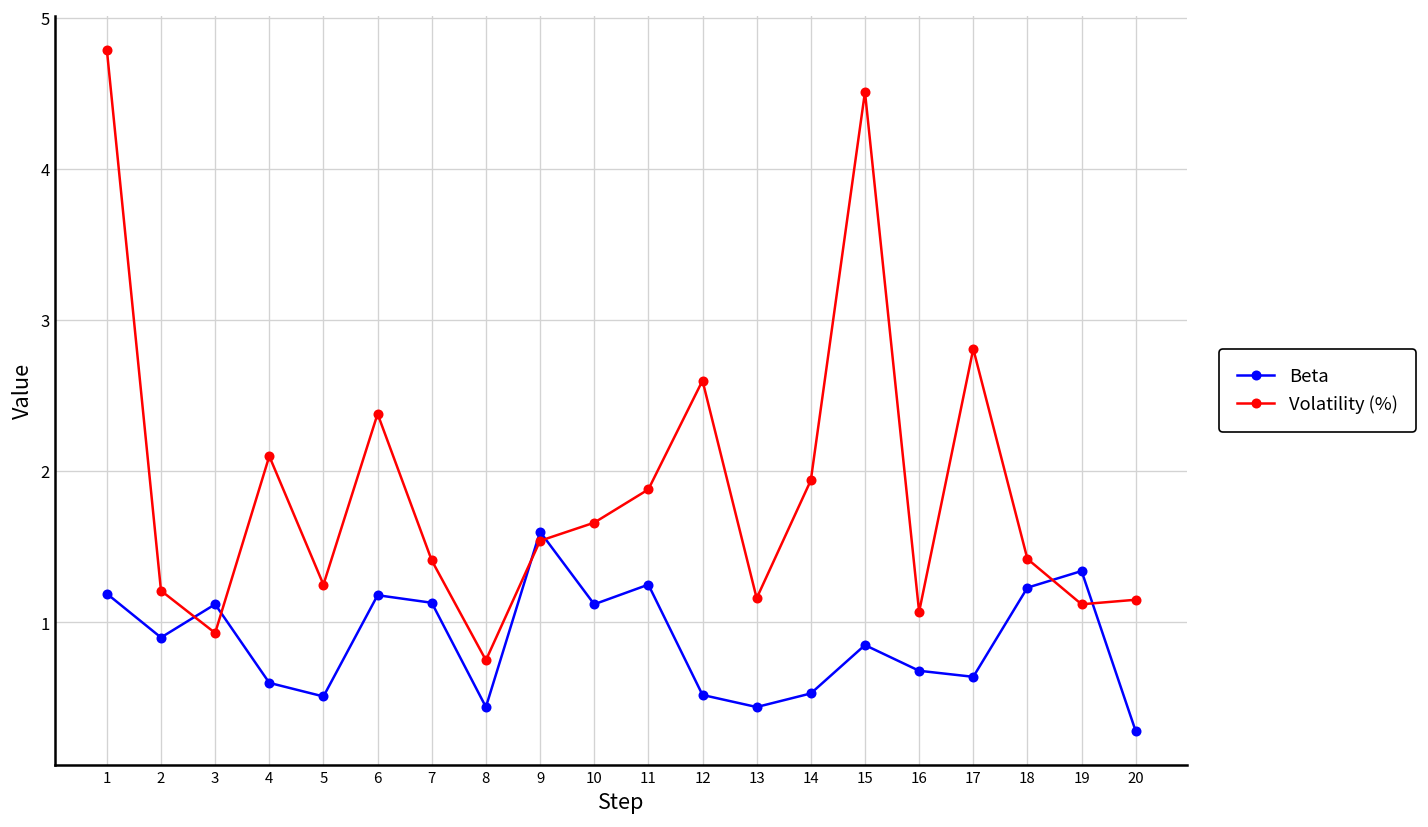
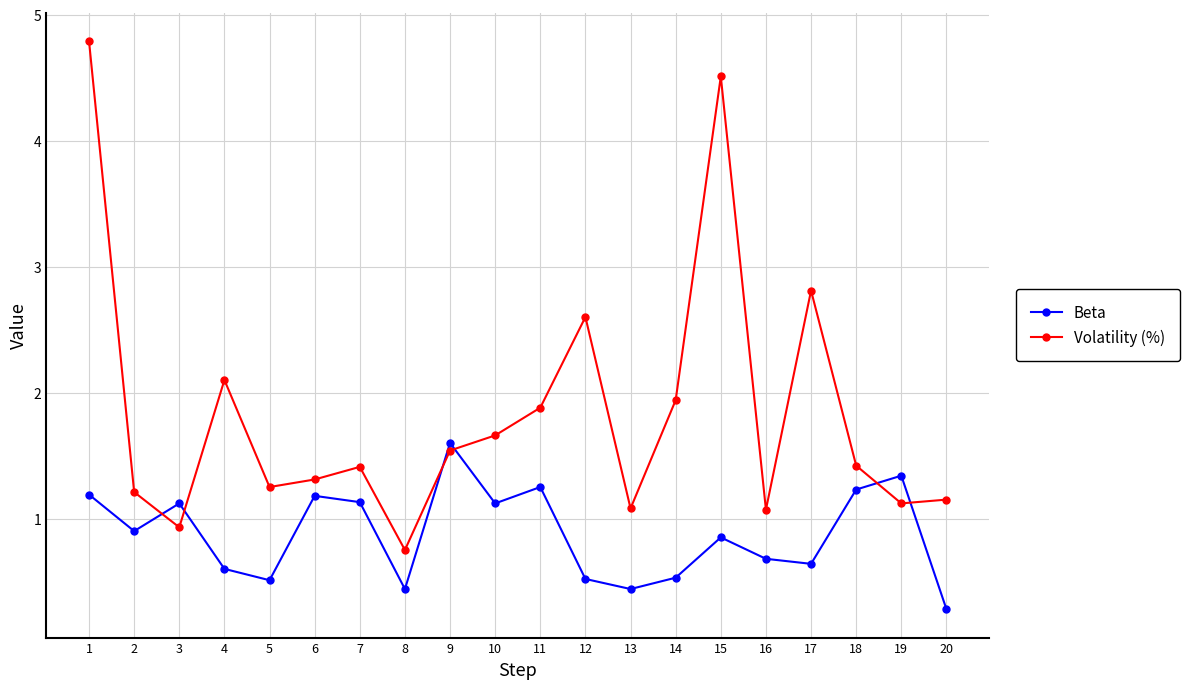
  {
    "Beta": {
      "1": 1.19,
      "2": 0.90,
      "3": 1.12,
      "4": 0.60,
      "5": 0.51,
      "6": 1.18,
      "7": 1.13,
      "8": 0.44,
      "9": 1.60,
      "10": 1.12,
      "11": 1.25,
      "12": 0.52,
      "13": 0.44,
      "14": 0.53,
      "15": 0.85,
      "16": 0.68,
      "17": 0.64,
      "18": 1.23,
      "19": 1.34,
      "20": 0.28
    },
    "Volatility (%)": {
      "1": 4.79,
      "2": 1.21,
      "3": 0.93,
      "4": 2.10,
      "5": 1.25,
-     "6": 2.38,
+     "6": 1.31,
      "7": 1.41,
      "8": 0.75,
      "9": 1.54,
      "10": 1.66,
      "11": 1.88,
      "12": 2.60,
-     "13": 1.16,
+     "13": 1.08,
      "14": 1.94,
      "15": 4.51,
      "16": 1.07,
      "17": 2.81,
      "18": 1.42,
      "19": 1.12,
      "20": 1.15
    }
  }
